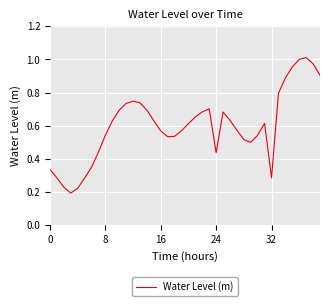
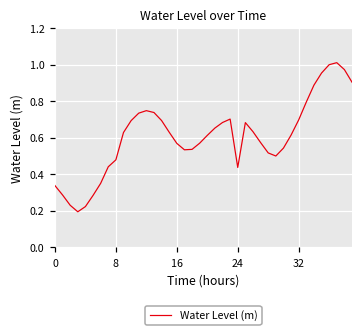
  {
    "0": 0.34,
-   "8": 0.54,
+   "8": 0.48,
    "16": 0.57,
    "24": 0.44,
-   "32": 0.29
+   "32": 0.70
  }
